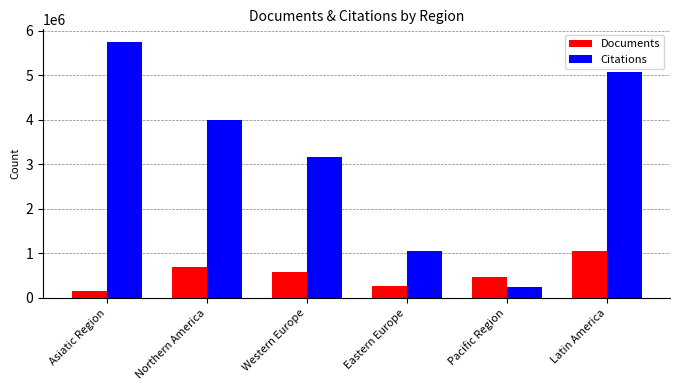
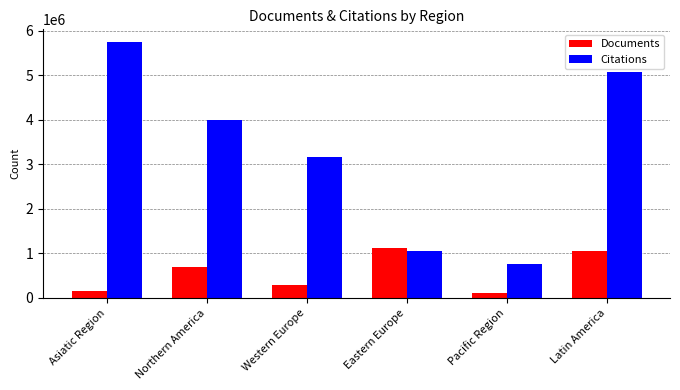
  {
    "Documents": {
      "Asiatic Region": 200000,
      "Northern America": 700000,
-     "Western Europe": 600000,
-     "Eastern Europe": 300000,
-     "Pacific Region": 500000,
+     "Western Europe": 300000,
+     "Eastern Europe": 1100000,
+     "Pacific Region": 100000,
      "Latin America": 1000000
    },
    "Citations": {
      "Asiatic Region": 5700000,
      "Northern America": 4000000,
      "Western Europe": 3200000,
      "Eastern Europe": 1100000,
-     "Pacific Region": 200000,
+     "Pacific Region": 800000,
      "Latin America": 5100000
    }
  }
